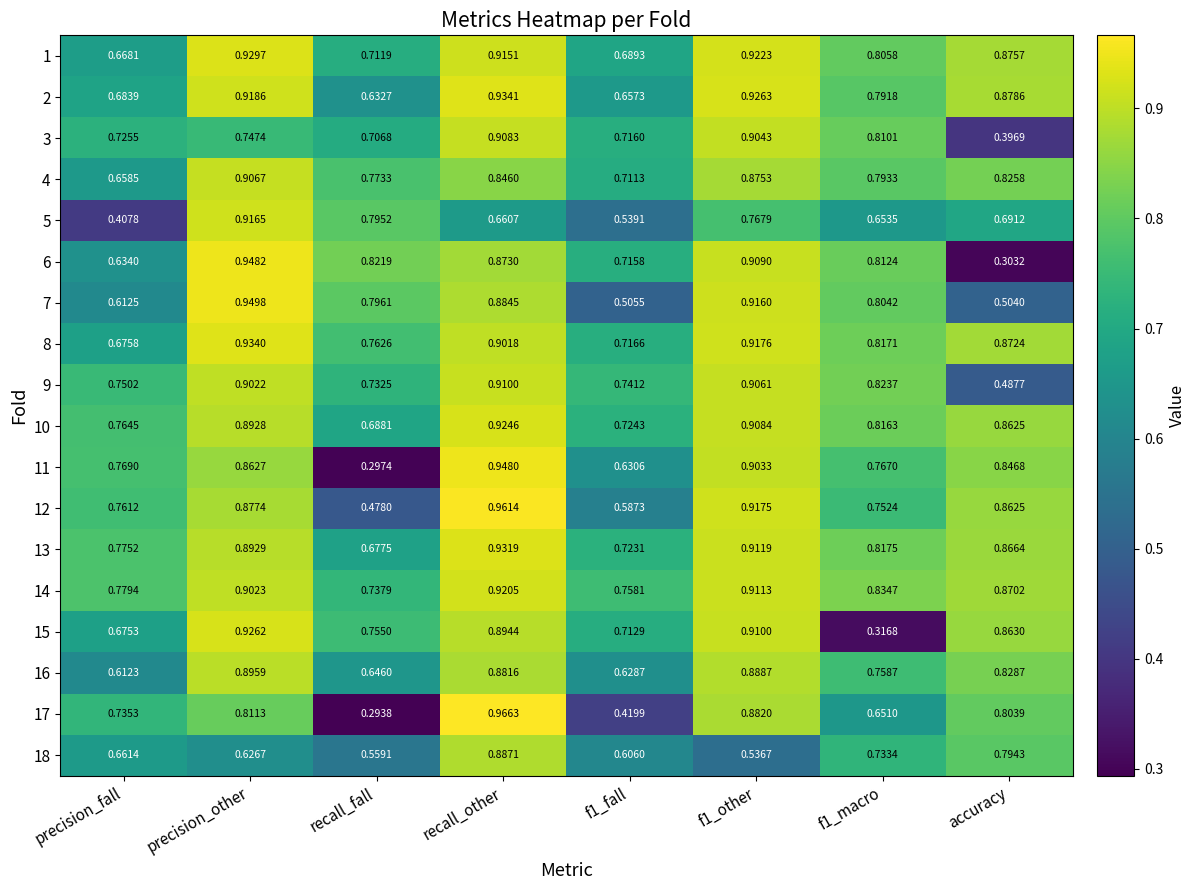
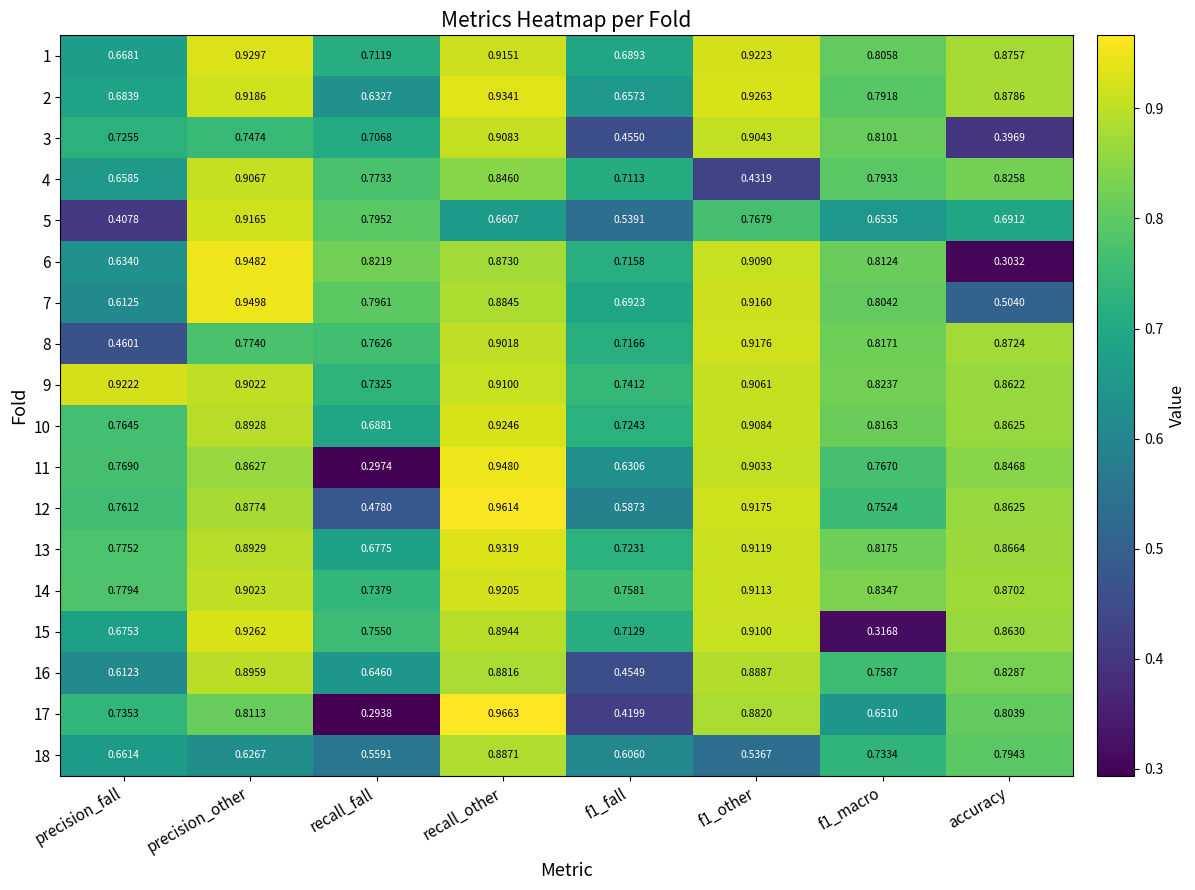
  {
    "1": {
      "precision_fall": 0.6681,
      "precision_other": 0.9297,
      "recall_fall": 0.7119,
      "recall_other": 0.9151,
      "f1_fall": 0.6893,
      "f1_other": 0.9223,
      "f1_macro": 0.8058,
      "accuracy": 0.8757
    },
    "2": {
      "precision_fall": 0.6839,
      "precision_other": 0.9186,
      "recall_fall": 0.6327,
      "recall_other": 0.9341,
      "f1_fall": 0.6573,
      "f1_other": 0.9263,
      "f1_macro": 0.7918,
      "accuracy": 0.8786
    },
    "3": {
      "precision_fall": 0.7255,
      "precision_other": 0.7474,
      "recall_fall": 0.7068,
      "recall_other": 0.9083,
-     "f1_fall": 0.7160,
+     "f1_fall": 0.4550,
      "f1_other": 0.9043,
      "f1_macro": 0.8101,
      "accuracy": 0.3969
    },
    "4": {
      "precision_fall": 0.6585,
      "precision_other": 0.9067,
      "recall_fall": 0.7733,
      "recall_other": 0.8460,
      "f1_fall": 0.7113,
-     "f1_other": 0.8753,
+     "f1_other": 0.4319,
      "f1_macro": 0.7933,
      "accuracy": 0.8258
    },
    "5": {
      "precision_fall": 0.4078,
      "precision_other": 0.9165,
      "recall_fall": 0.7952,
      "recall_other": 0.6607,
      "f1_fall": 0.5391,
      "f1_other": 0.7679,
      "f1_macro": 0.6535,
      "accuracy": 0.6912
    },
    "6": {
      "precision_fall": 0.6340,
      "precision_other": 0.9482,
      "recall_fall": 0.8219,
      "recall_other": 0.8730,
      "f1_fall": 0.7158,
      "f1_other": 0.9090,
      "f1_macro": 0.8124,
      "accuracy": 0.3032
    },
    "7": {
      "precision_fall": 0.6125,
      "precision_other": 0.9498,
      "recall_fall": 0.7961,
      "recall_other": 0.8845,
-     "f1_fall": 0.5055,
+     "f1_fall": 0.6923,
      "f1_other": 0.9160,
      "f1_macro": 0.8042,
      "accuracy": 0.5040
    },
    "8": {
-     "precision_fall": 0.6758,
-     "precision_other": 0.9340,
+     "precision_fall": 0.4601,
+     "precision_other": 0.7740,
      "recall_fall": 0.7626,
      "recall_other": 0.9018,
      "f1_fall": 0.7166,
      "f1_other": 0.9176,
      "f1_macro": 0.8171,
      "accuracy": 0.8724
    },
    "9": {
-     "precision_fall": 0.7502,
+     "precision_fall": 0.9222,
      "precision_other": 0.9022,
      "recall_fall": 0.7325,
      "recall_other": 0.9100,
      "f1_fall": 0.7412,
      "f1_other": 0.9061,
      "f1_macro": 0.8237,
-     "accuracy": 0.4877
+     "accuracy": 0.8622
    },
    "10": {
      "precision_fall": 0.7645,
      "precision_other": 0.8928,
      "recall_fall": 0.6881,
      "recall_other": 0.9246,
      "f1_fall": 0.7243,
      "f1_other": 0.9084,
      "f1_macro": 0.8163,
      "accuracy": 0.8625
    },
    "11": {
      "precision_fall": 0.7690,
      "precision_other": 0.8627,
      "recall_fall": 0.2974,
      "recall_other": 0.9480,
      "f1_fall": 0.6306,
      "f1_other": 0.9033,
      "f1_macro": 0.7670,
      "accuracy": 0.8468
    },
    "12": {
      "precision_fall": 0.7612,
      "precision_other": 0.8774,
      "recall_fall": 0.4780,
      "recall_other": 0.9614,
      "f1_fall": 0.5873,
      "f1_other": 0.9175,
      "f1_macro": 0.7524,
      "accuracy": 0.8625
    },
    "13": {
      "precision_fall": 0.7752,
      "precision_other": 0.8929,
      "recall_fall": 0.6775,
      "recall_other": 0.9319,
      "f1_fall": 0.7231,
      "f1_other": 0.9119,
      "f1_macro": 0.8175,
      "accuracy": 0.8664
    },
    "14": {
      "precision_fall": 0.7794,
      "precision_other": 0.9023,
      "recall_fall": 0.7379,
      "recall_other": 0.9205,
      "f1_fall": 0.7581,
      "f1_other": 0.9113,
      "f1_macro": 0.8347,
      "accuracy": 0.8702
    },
    "15": {
      "precision_fall": 0.6753,
      "precision_other": 0.9262,
      "recall_fall": 0.7550,
      "recall_other": 0.8944,
      "f1_fall": 0.7129,
      "f1_other": 0.9100,
      "f1_macro": 0.3168,
      "accuracy": 0.8630
    },
    "16": {
      "precision_fall": 0.6123,
      "precision_other": 0.8959,
      "recall_fall": 0.6460,
      "recall_other": 0.8816,
-     "f1_fall": 0.6287,
+     "f1_fall": 0.4549,
      "f1_other": 0.8887,
      "f1_macro": 0.7587,
      "accuracy": 0.8287
    },
    "17": {
      "precision_fall": 0.7353,
      "precision_other": 0.8113,
      "recall_fall": 0.2938,
      "recall_other": 0.9663,
      "f1_fall": 0.4199,
      "f1_other": 0.8820,
      "f1_macro": 0.6510,
      "accuracy": 0.8039
    },
    "18": {
      "precision_fall": 0.6614,
      "precision_other": 0.6267,
      "recall_fall": 0.5591,
      "recall_other": 0.8871,
      "f1_fall": 0.6060,
      "f1_other": 0.5367,
      "f1_macro": 0.7334,
      "accuracy": 0.7943
    }
  }
